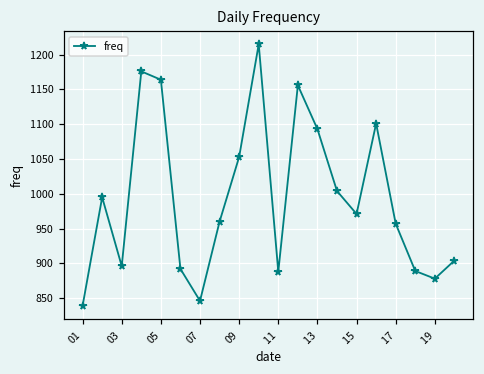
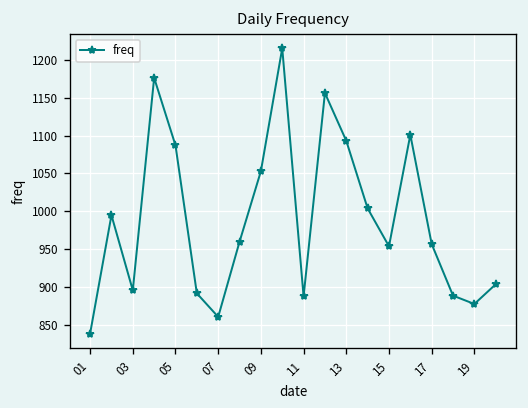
  {
    "01": 840,
    "03": 900,
-   "05": 1160,
-   "07": 850,
+   "05": 1090,
+   "07": 860,
    "09": 1050,
    "11": 890,
    "13": 1090,
-   "15": 970,
+   "15": 950,
    "17": 960,
    "19": 880
  }
